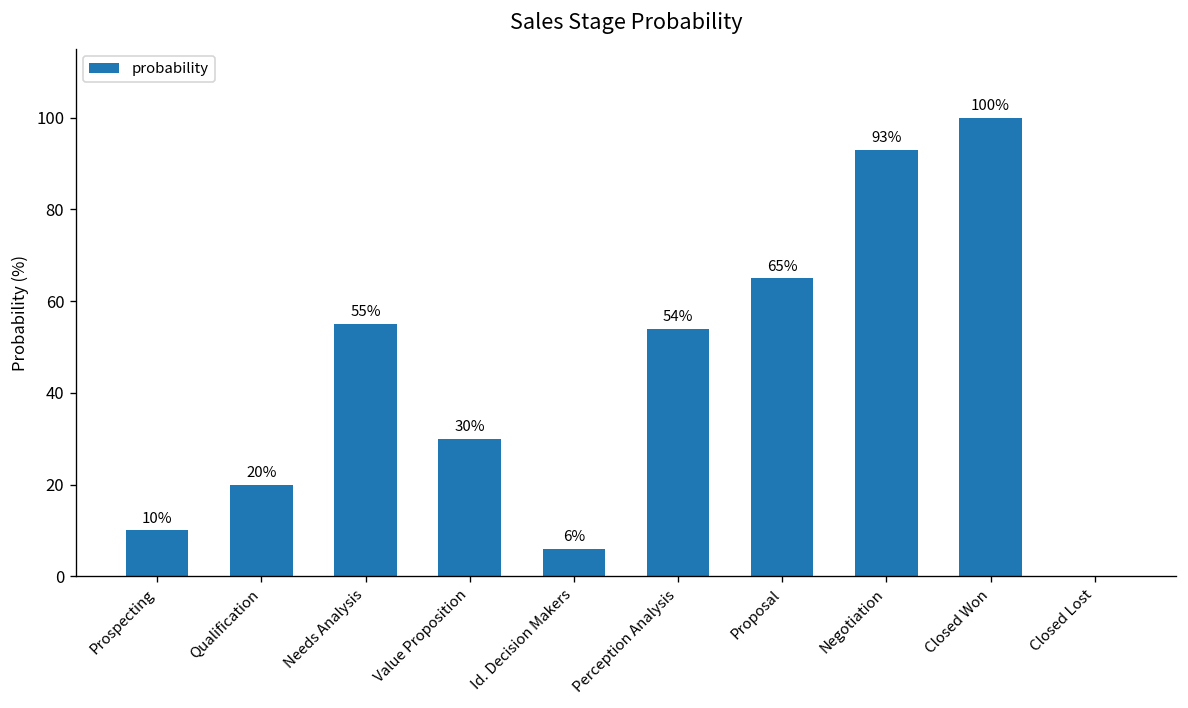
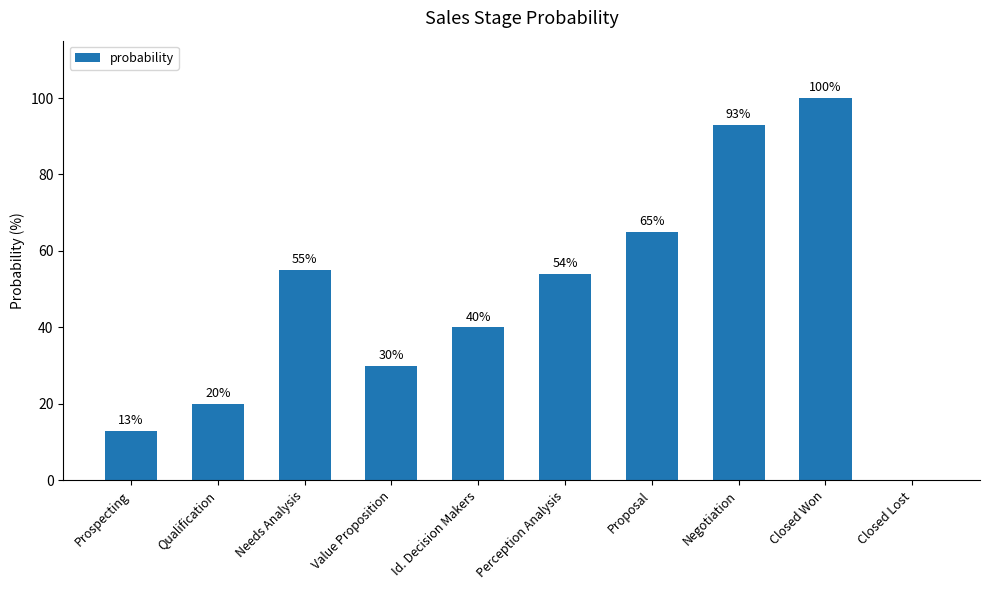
  {
-   "Prospecting": "10%",
+   "Prospecting": "13%",
    "Qualification": "20%",
    "Needs Analysis": "55%",
    "Value Proposition": "30%",
-   "Id. Decision Makers": "6%",
+   "Id. Decision Makers": "40%",
    "Perception Analysis": "54%",
    "Proposal": "65%",
    "Negotiation": "93%",
    "Closed Won": "100%"
  }
